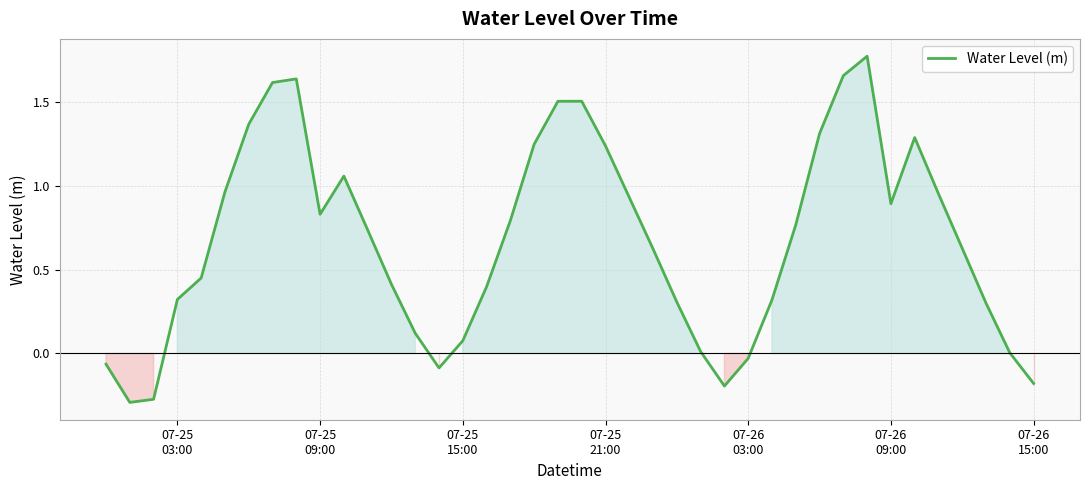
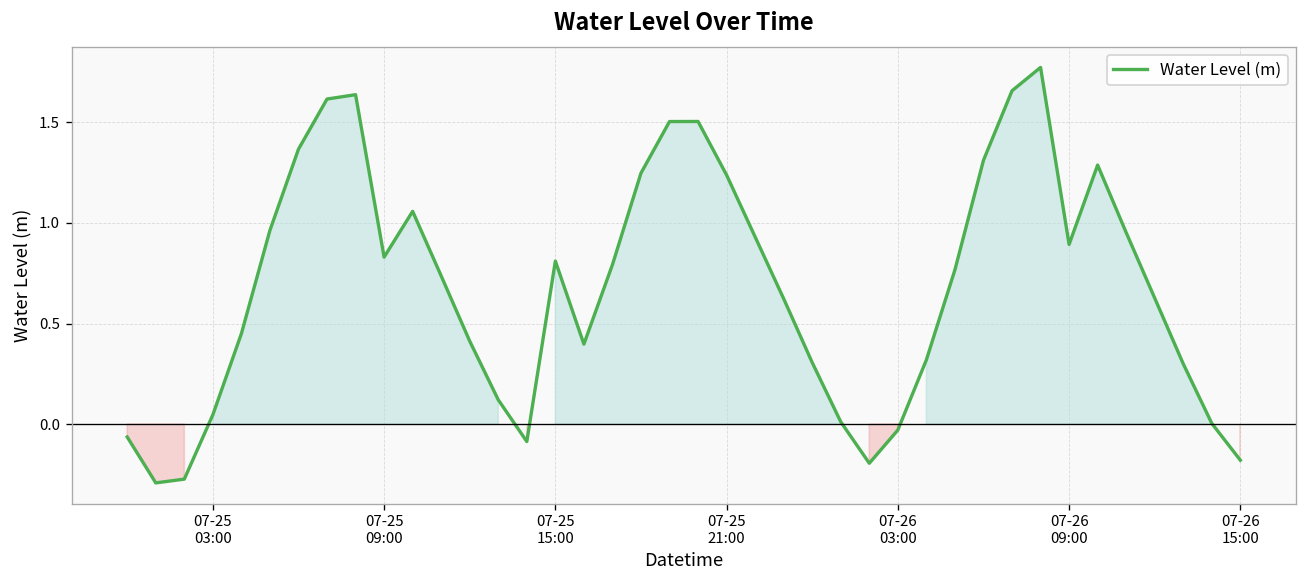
  {
-   "07-25 03:00": 0.32,
+   "07-25 03:00": 0.05,
    "07-25 09:00": 0.83,
-   "07-25 15:00": 0.08,
+   "07-25 15:00": 0.81,
    "07-25 21:00": 1.24,
    "07-26 03:00": -0.03,
    "07-26 09:00": 0.89,
    "07-26 15:00": -0.18
  }
